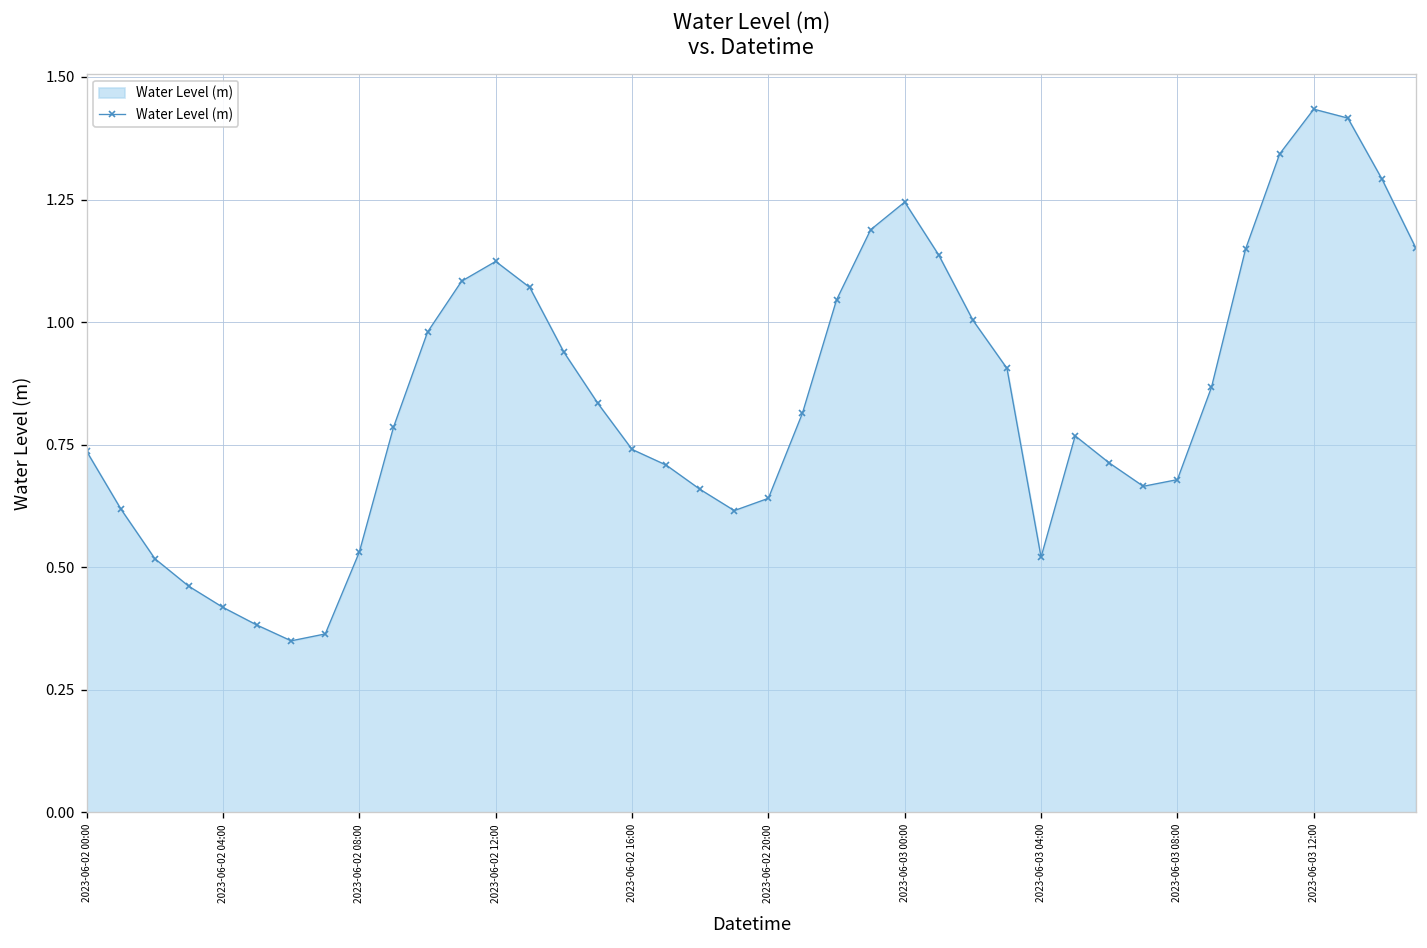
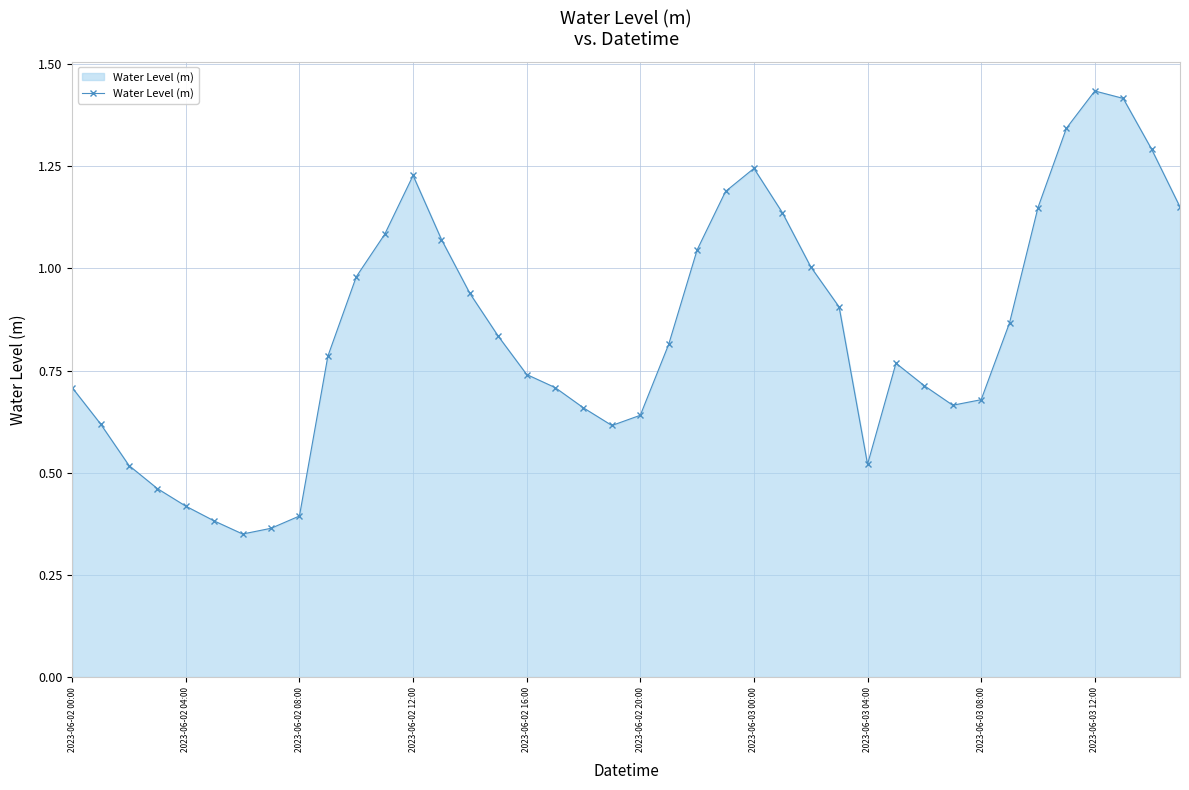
  {
-   "2023-06-02 00:00": 0.74,
+   "2023-06-02 00:00": 0.71,
    "2023-06-02 04:00": 0.42,
-   "2023-06-02 08:00": 0.53,
-   "2023-06-02 12:00": 1.12,
+   "2023-06-02 08:00": 0.39,
+   "2023-06-02 12:00": 1.23,
    "2023-06-02 16:00": 0.74,
    "2023-06-02 20:00": 0.64,
    "2023-06-03 00:00": 1.24,
    "2023-06-03 04:00": 0.52,
    "2023-06-03 08:00": 0.68,
    "2023-06-03 12:00": 1.43
  }
